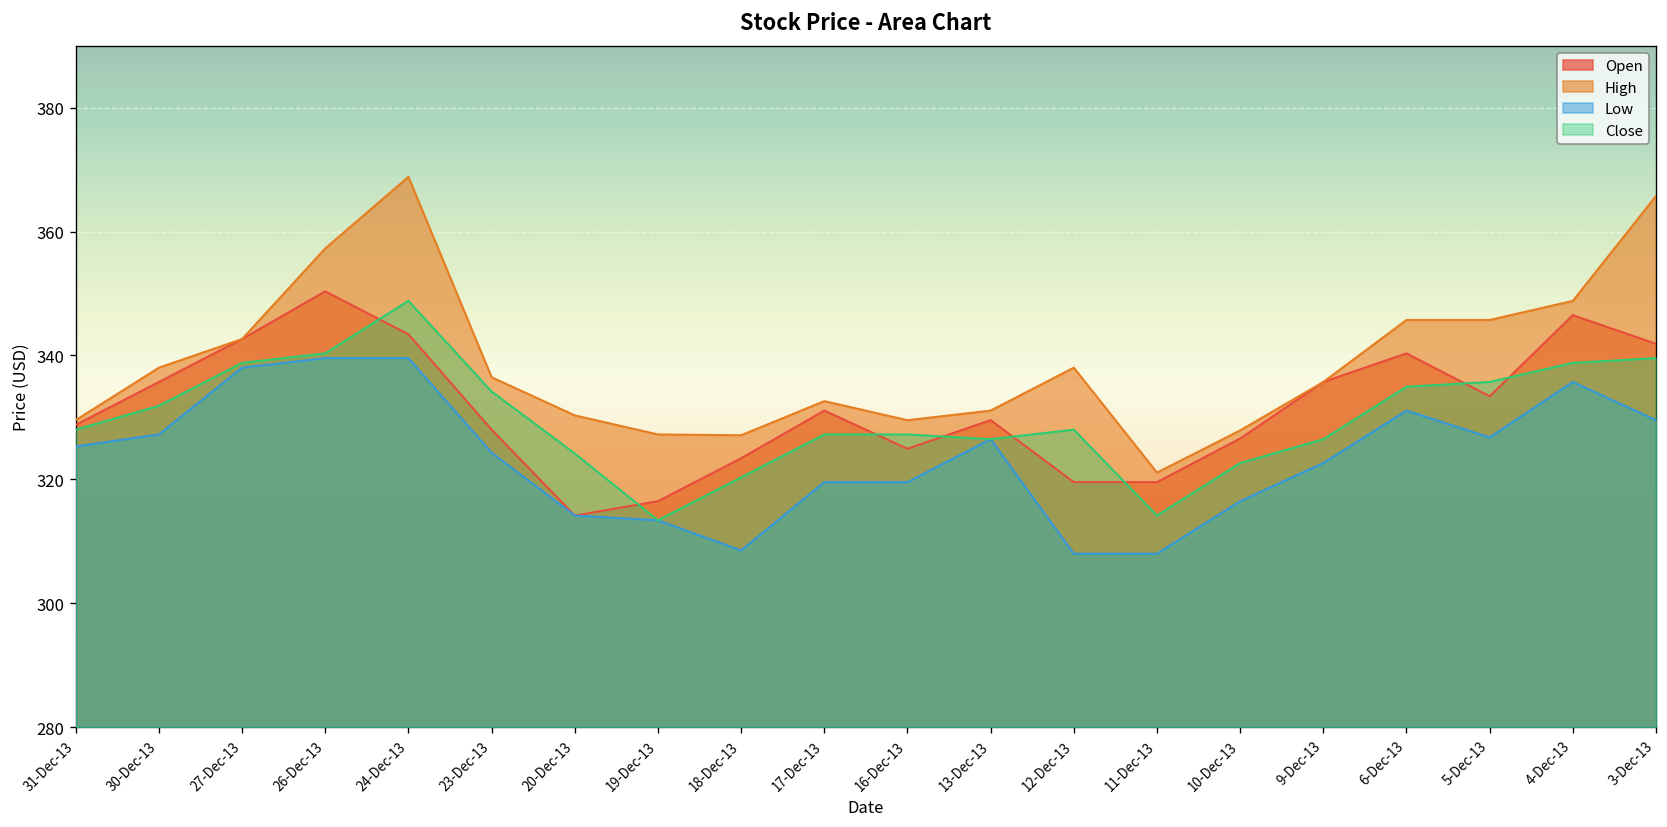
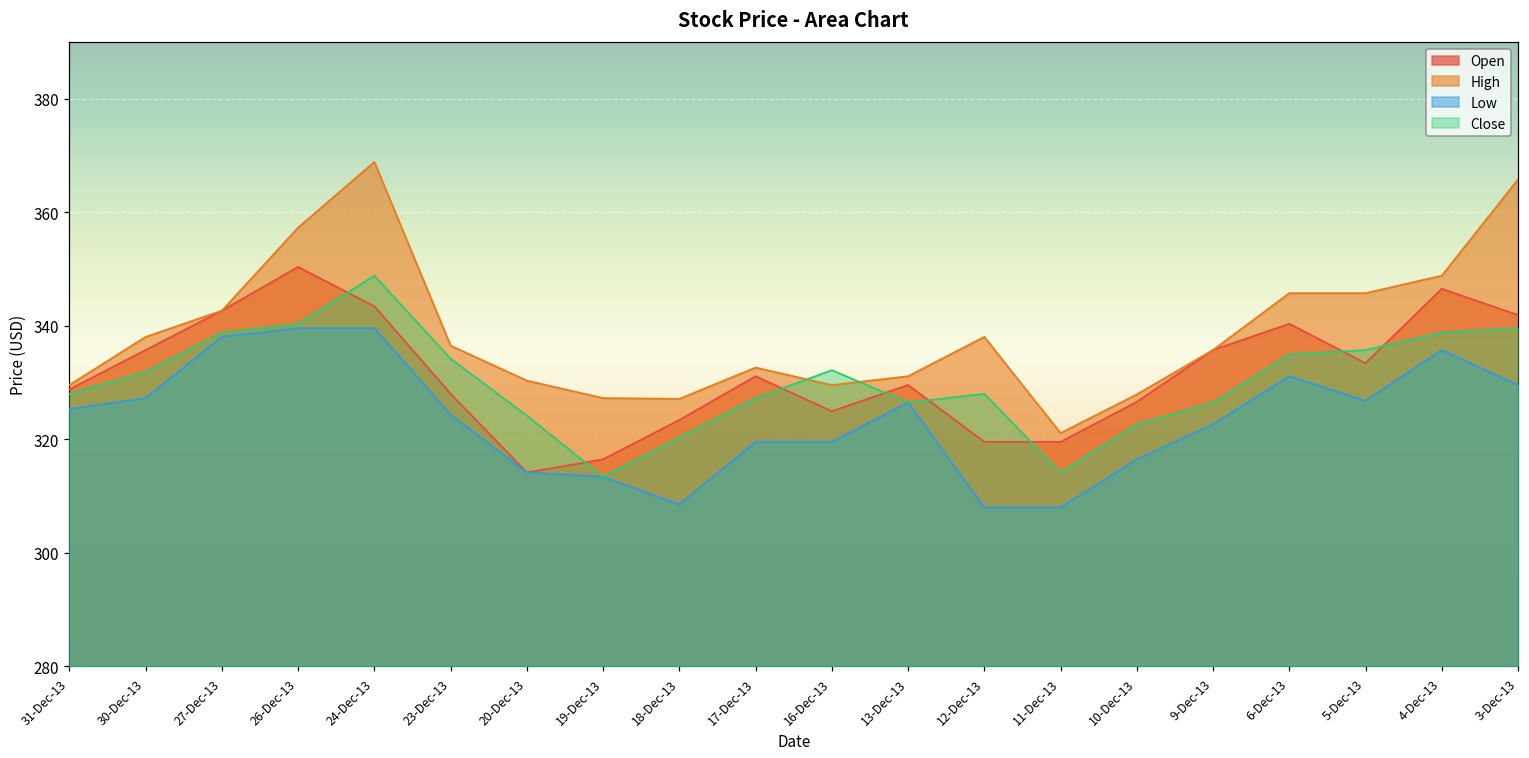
  {
    "Low": {
      "31-Dec-13": 325,
      "30-Dec-13": 327,
      "27-Dec-13": 338,
      "26-Dec-13": 340,
      "24-Dec-13": 340,
      "23-Dec-13": 324,
      "18-Dec-13": 309,
      "17-Dec-13": 320,
      "16-Dec-13": 320,
      "12-Dec-13": 308,
      "11-Dec-13": 308,
      "10-Dec-13": 316,
      "9-Dec-13": 323,
      "6-Dec-13": 331,
      "5-Dec-13": 327,
      "4-Dec-13": 336,
      "3-Dec-13": 330
    },
    "Close": {
      "31-Dec-13": 328,
      "30-Dec-13": 332,
      "27-Dec-13": 339,
      "26-Dec-13": 340,
      "24-Dec-13": 349,
      "23-Dec-13": 334,
      "20-Dec-13": 324,
      "18-Dec-13": 320,
      "17-Dec-13": 327,
-     "16-Dec-13": 327,
+     "16-Dec-13": 332,
      "12-Dec-13": 328,
      "11-Dec-13": 314,
      "10-Dec-13": 323,
      "9-Dec-13": 326,
      "6-Dec-13": 335,
      "5-Dec-13": 336,
      "4-Dec-13": 339,
      "3-Dec-13": 340
    }
  }
